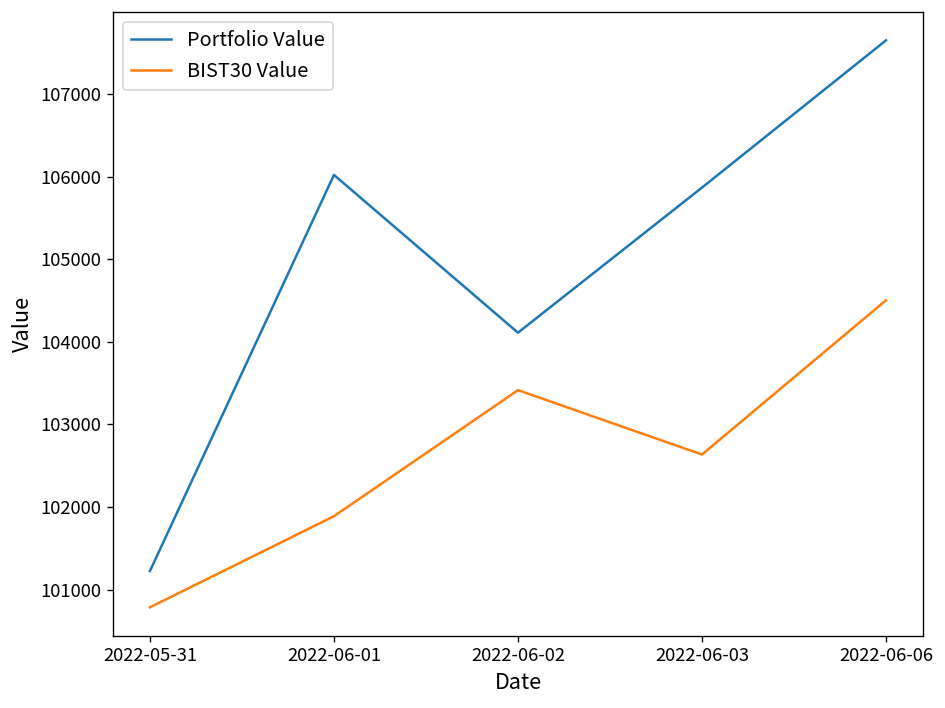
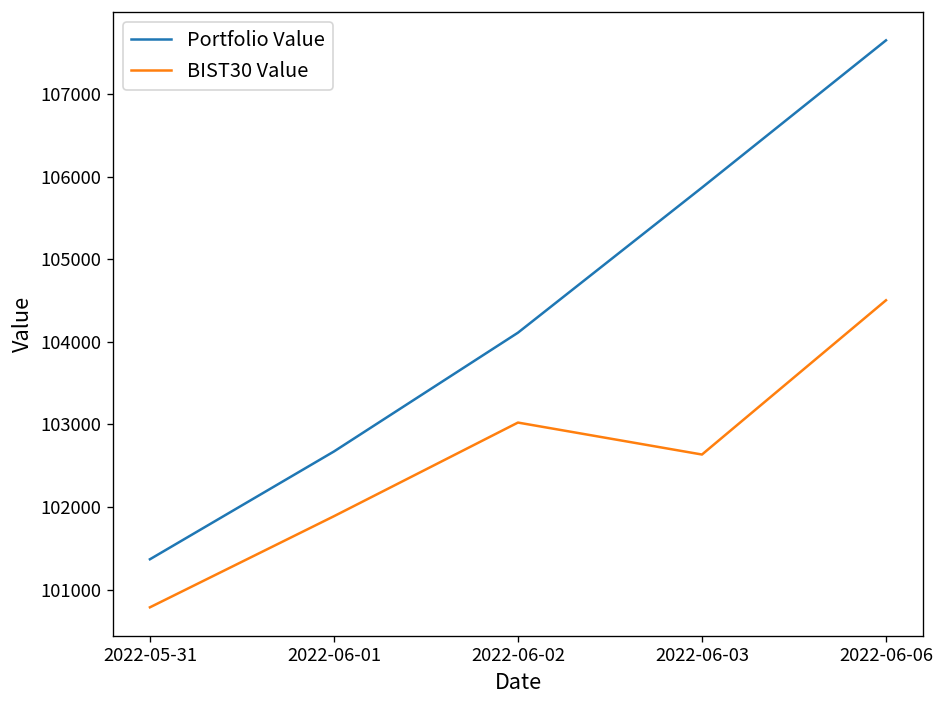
  {
    "Portfolio Value": {
-     "2022-05-31": 101200,
-     "2022-06-01": 106000,
+     "2022-05-31": 101400,
+     "2022-06-01": 102700,
      "2022-06-02": 104100,
      "2022-06-03": 105900,
      "2022-06-06": 107700
    },
    "BIST30 Value": {
      "2022-05-31": 100800,
      "2022-06-01": 101900,
-     "2022-06-02": 103400,
+     "2022-06-02": 103000,
      "2022-06-03": 102600,
      "2022-06-06": 104500
    }
  }
